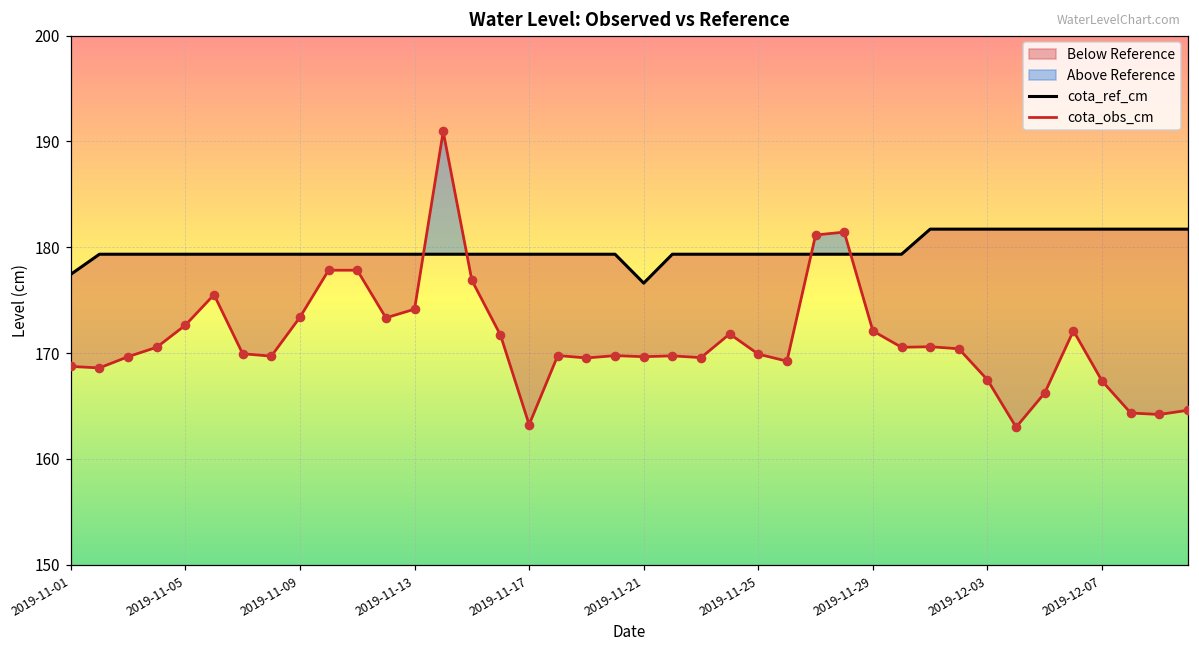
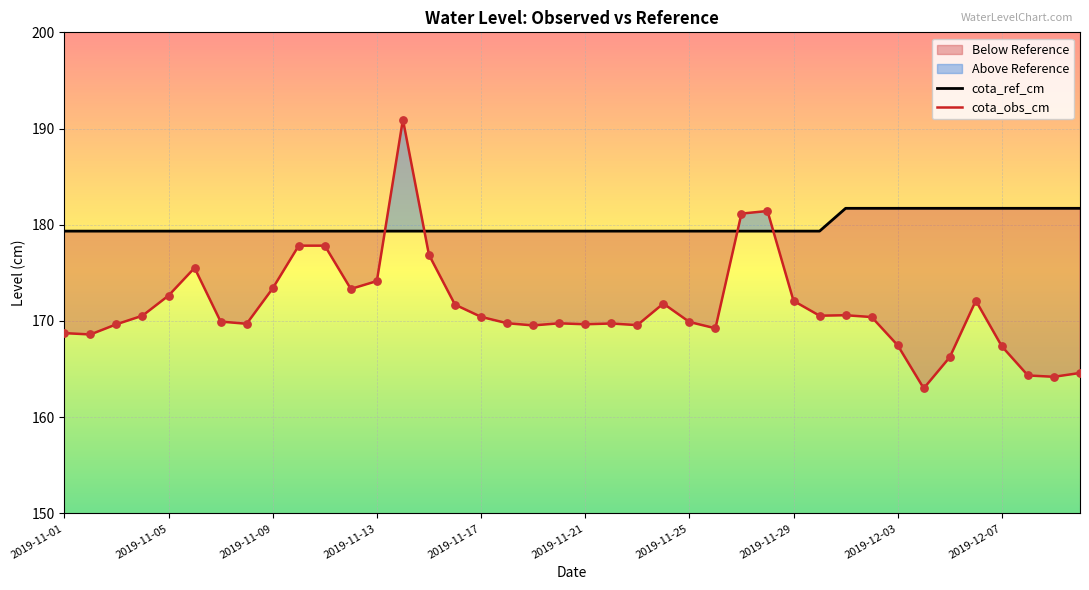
  {
    "cota_ref_cm": {
-     "2019-11-01": 177,
+     "2019-11-01": 179,
      "2019-11-05": 179,
      "2019-11-09": 179,
      "2019-11-13": 179,
      "2019-11-17": 179,
-     "2019-11-21": 177,
+     "2019-11-21": 179,
      "2019-11-25": 179,
      "2019-11-29": 179,
      "2019-12-03": 182,
      "2019-12-07": 182
    },
    "cota_obs_cm": {
      "2019-11-01": 169,
      "2019-11-05": 173,
      "2019-11-09": 173,
      "2019-11-13": 174,
-     "2019-11-17": 163,
+     "2019-11-17": 170,
      "2019-11-21": 170,
      "2019-11-25": 170,
      "2019-11-29": 172,
      "2019-12-03": 167,
      "2019-12-07": 167
    }
  }
